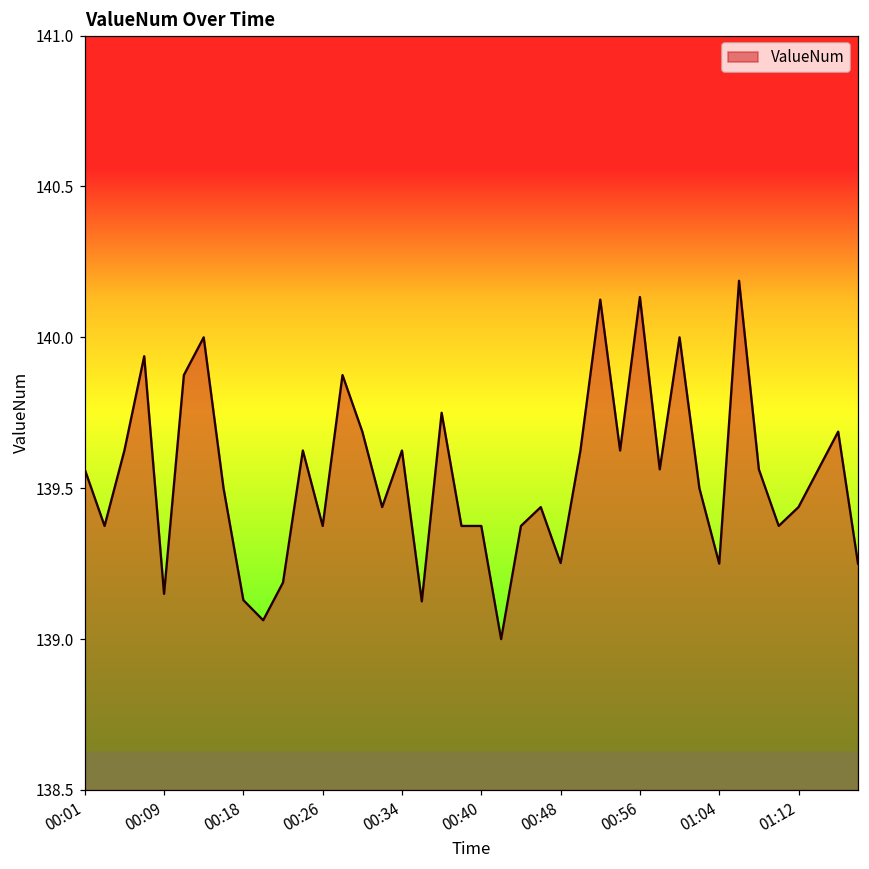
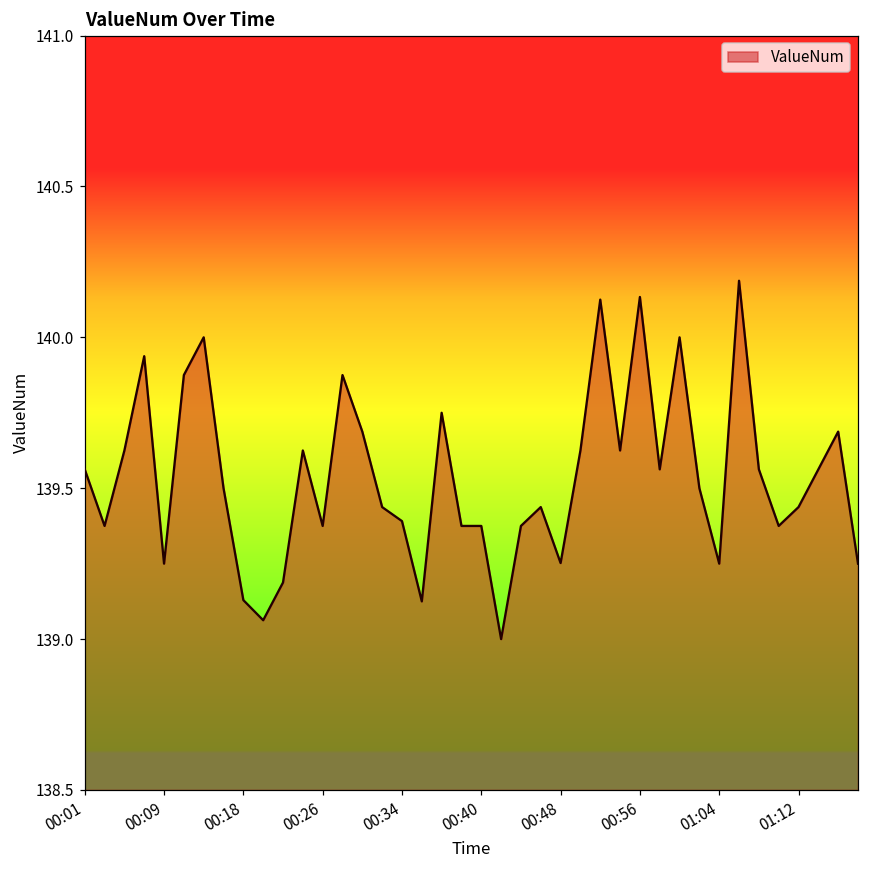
  {
    "00:01": 139.56,
-   "00:09": 139.15,
+   "00:09": 139.25,
    "00:18": 139.13,
    "00:26": 139.38,
-   "00:34": 139.63,
+   "00:34": 139.39,
    "00:48": 139.25,
    "00:56": 140.13,
    "01:04": 139.25,
    "01:12": 139.44
  }
